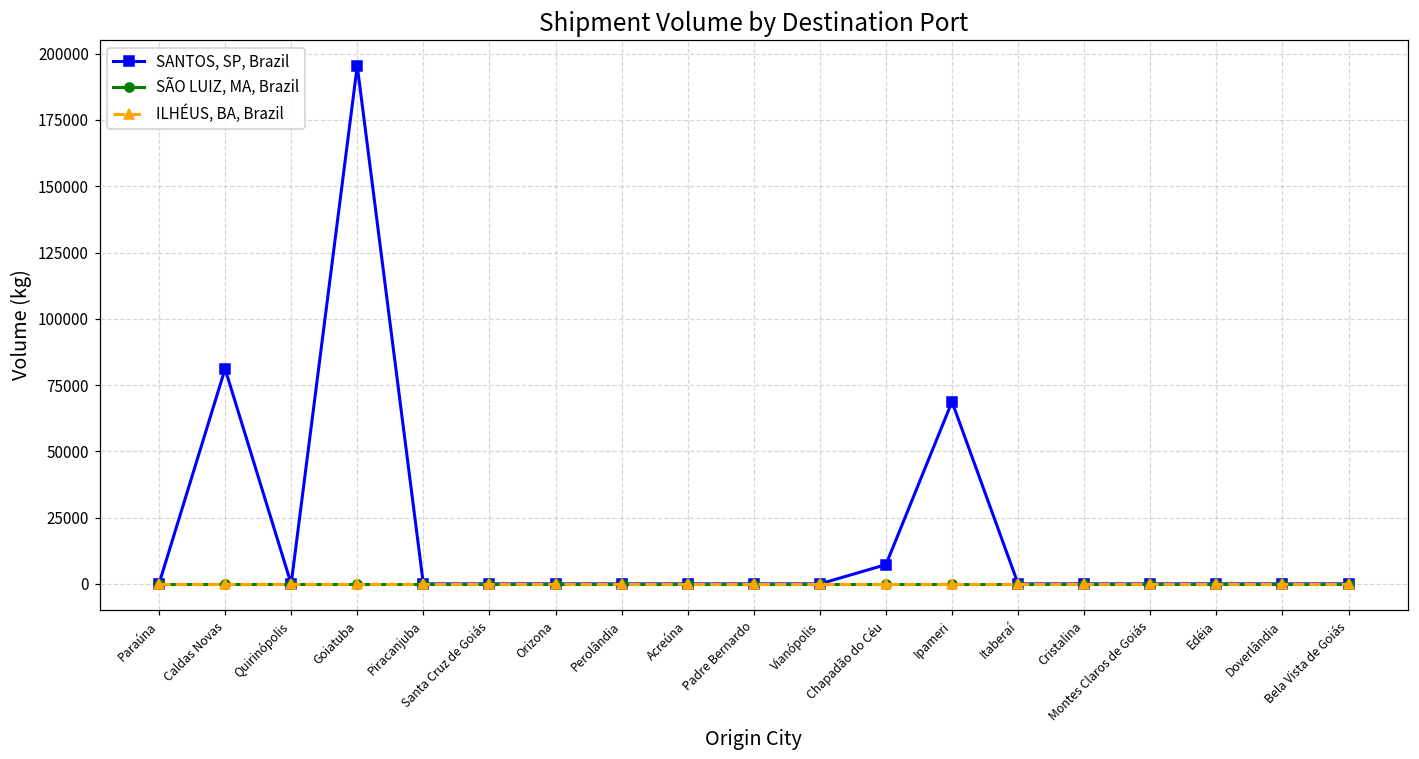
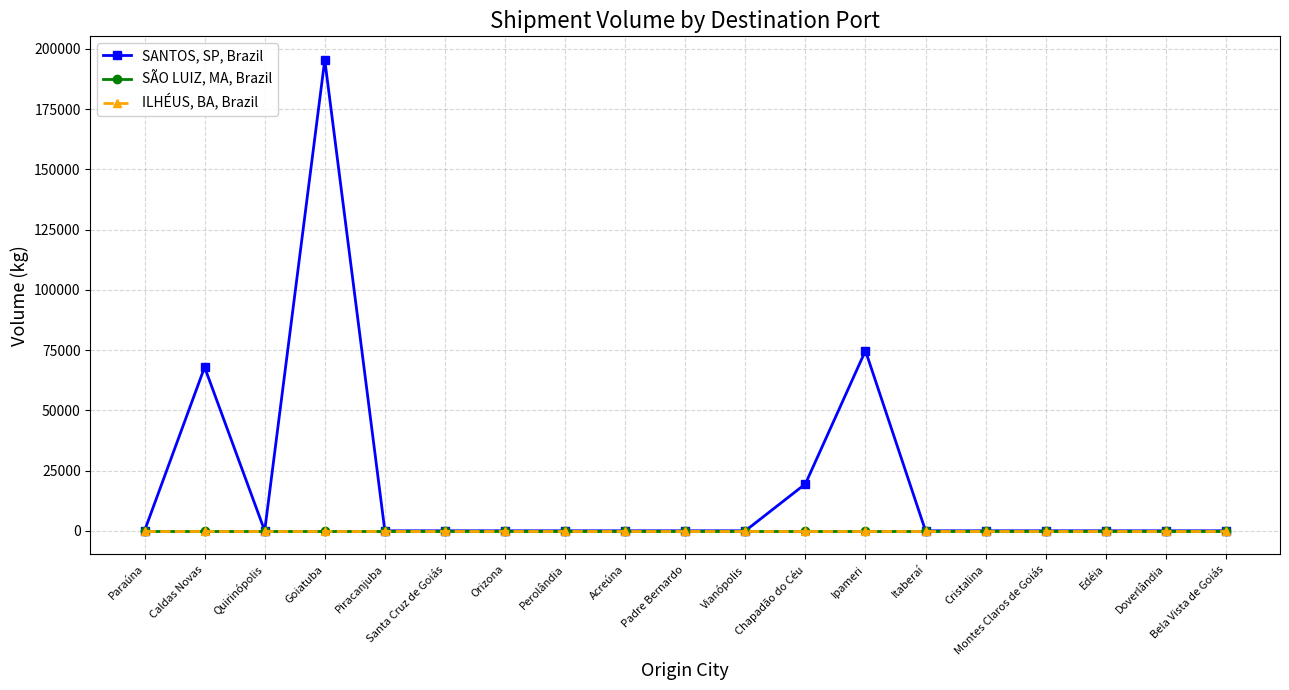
  {
    "SANTOS, SP, Brazil": {
-     "Caldas Novas": 81000,
+     "Caldas Novas": 68000,
      "Goiatuba": 195000,
-     "Chapadão do Céu": 7000,
-     "Ipameri": 69000
+     "Chapadão do Céu": 19000,
+     "Ipameri": 75000
    },
    "ILHÉUS, BA, Brazil": {
      "Caldas Novas": 0,
      "Goiatuba": 0,
      "Chapadão do Céu": 0,
      "Ipameri": 0
    }
  }
